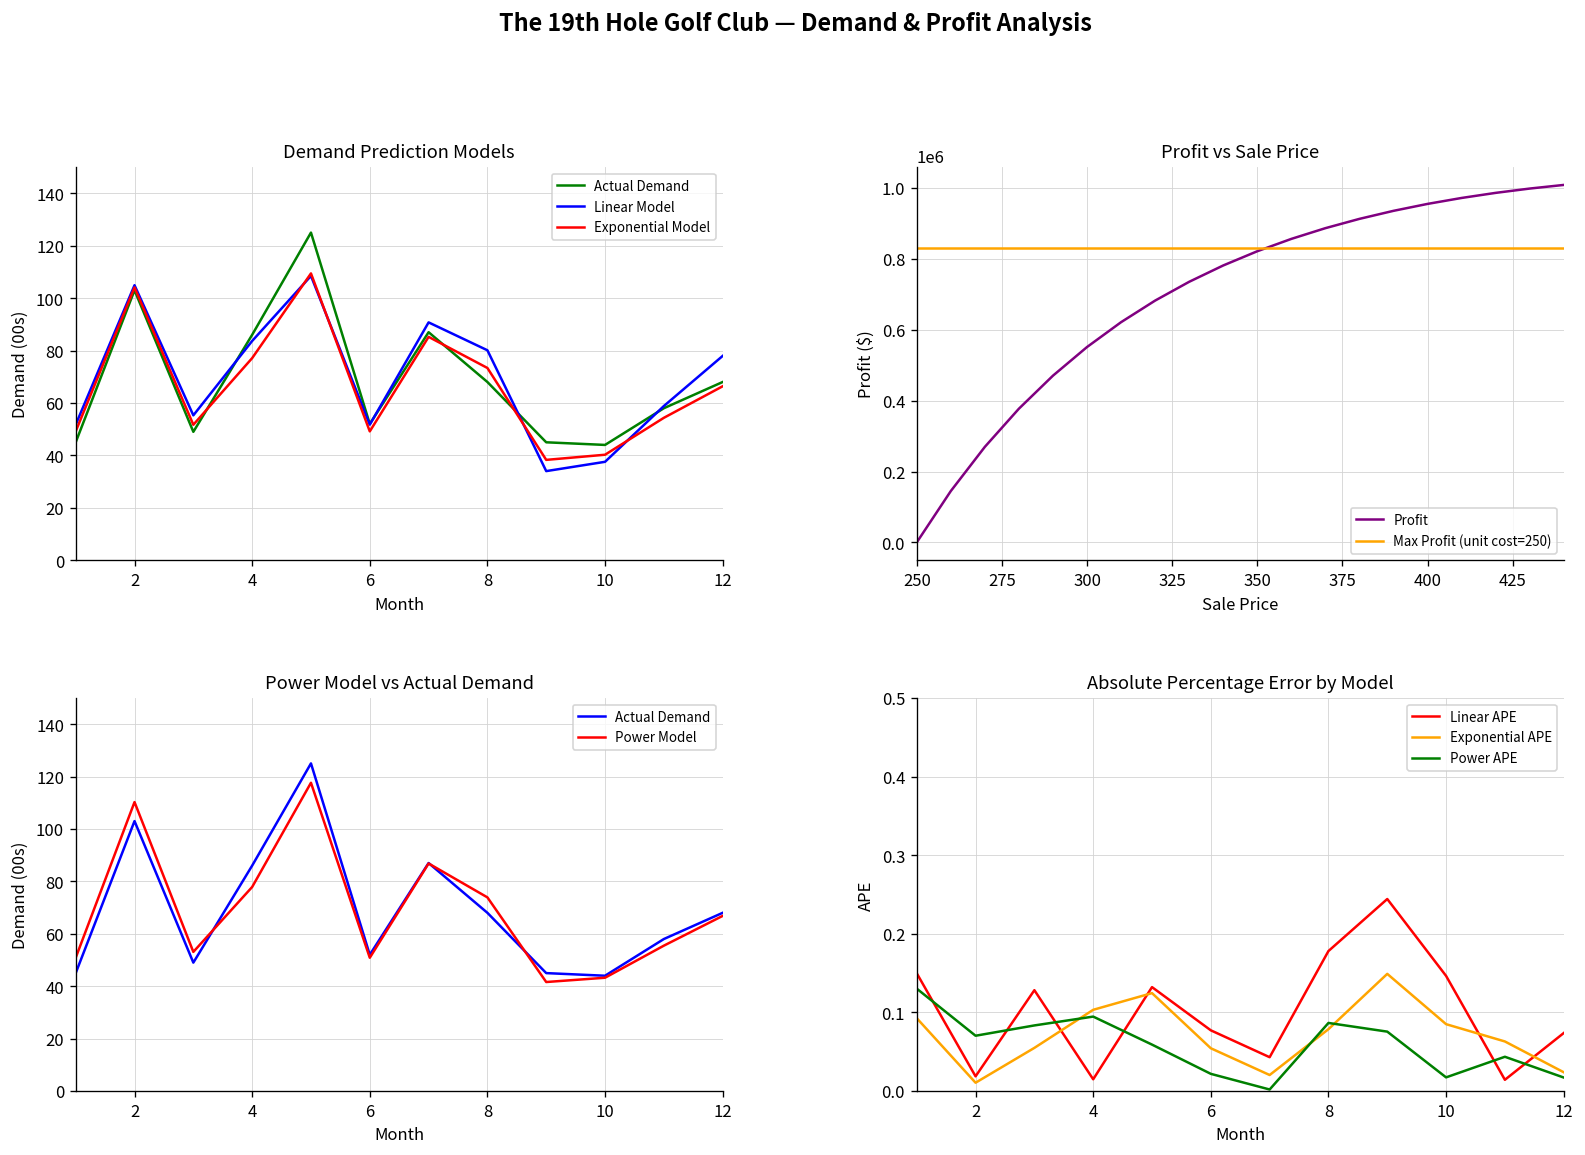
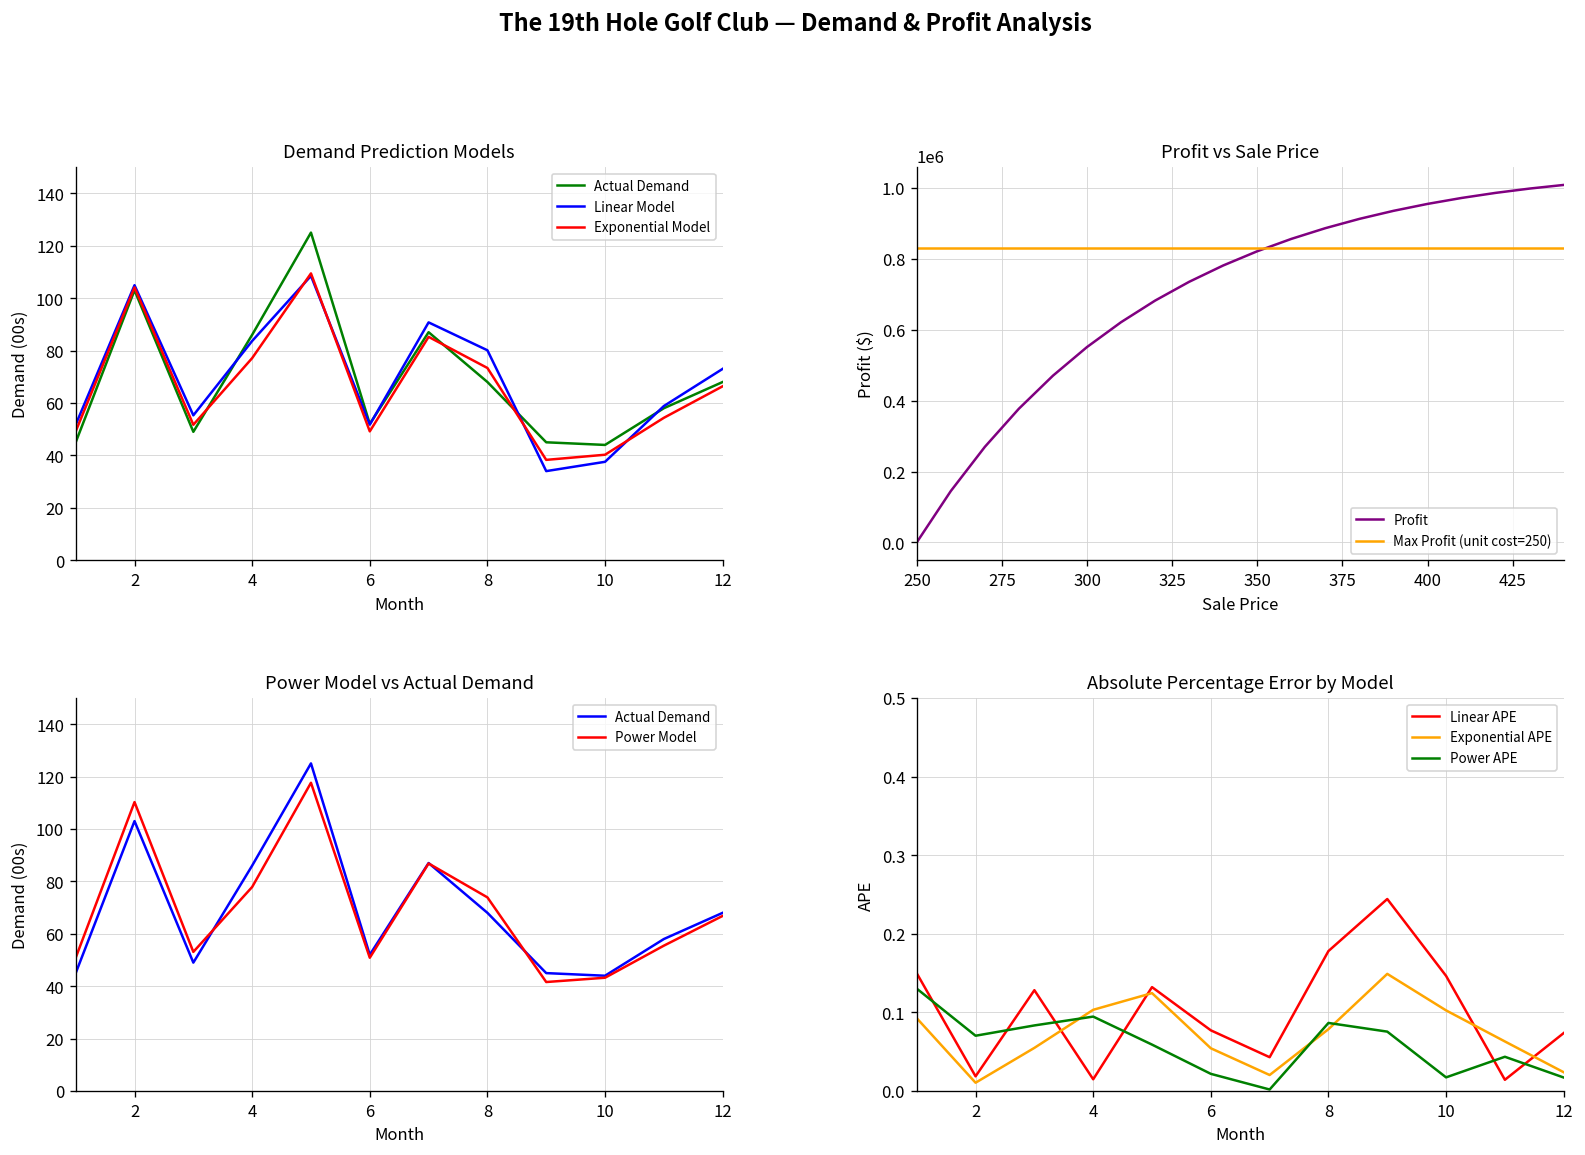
  {
    "Demand Prediction Models": {
      "Linear Model": {
        "4": 84,
        "8": 80,
        "10": 38,
-       "12": 78
+       "12": 73
      },
      "Exponential Model": {
        "4": 77,
        "6": 49,
        "8": 73,
        "10": 40,
        "12": 66
      }
    },
    "Profit vs Sale Price": {
      "Profit": {
        "250": 0,
        "300": 550000,
        "350": 820000,
        "400": 960000
      },
      "Max Profit (unit cost=250)": {
        "250": 830000,
        "300": 830000,
        "350": 830000,
        "400": 830000
      }
    },
    "Power Model vs Actual Demand": {
      "Actual Demand": {
        "2": 103,
        "4": 86,
        "8": 68
      },
      "Power Model": {
        "2": 110,
        "4": 78,
        "8": 74
      }
    },
    "Absolute Percentage Error by Model": {
      "Linear APE": {
        "2": 0.02,
        "4": 0.01,
        "6": 0.08,
        "8": 0.18,
        "10": 0.15,
        "12": 0.07
      },
      "Exponential APE": {
        "2": 0.01,
        "4": 0.10,
        "6": 0.05,
        "8": 0.08,
-       "10": 0.09,
+       "10": 0.10,
        "12": 0.02
      },
      "Power APE": {
        "2": 0.07,
        "4": 0.09,
        "6": 0.02,
        "8": 0.09,
        "10": 0.02,
        "12": 0.02
      }
    }
  }
